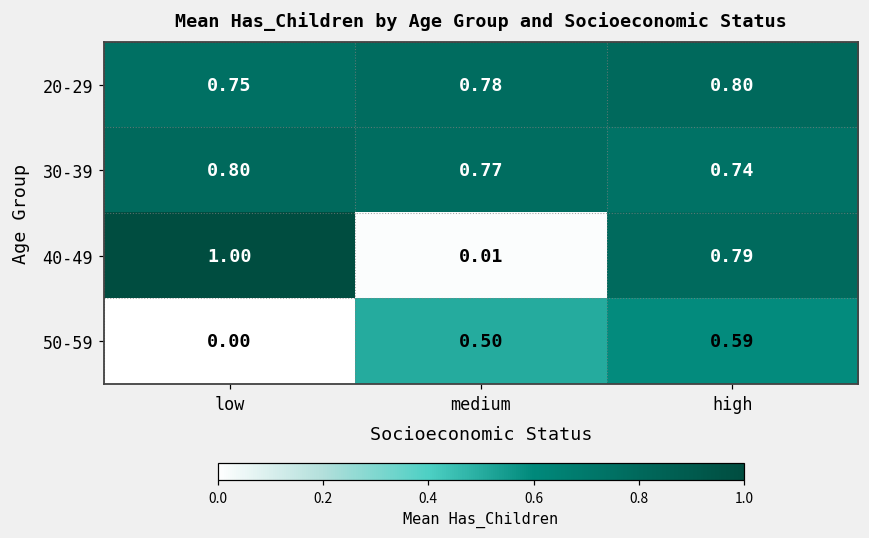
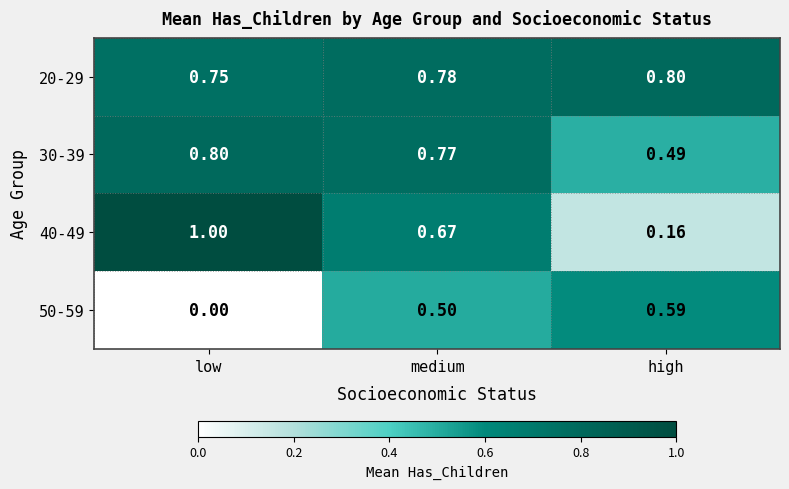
  {
    "20-29": {
      "low": 0.75,
      "medium": 0.78,
      "high": 0.80
    },
    "30-39": {
      "low": 0.80,
      "medium": 0.77,
-     "high": 0.74
+     "high": 0.49
    },
    "40-49": {
      "low": 1.00,
-     "medium": 0.01,
-     "high": 0.79
+     "medium": 0.67,
+     "high": 0.16
    },
    "50-59": {
      "low": 0.00,
      "medium": 0.50,
      "high": 0.59
    }
  }
